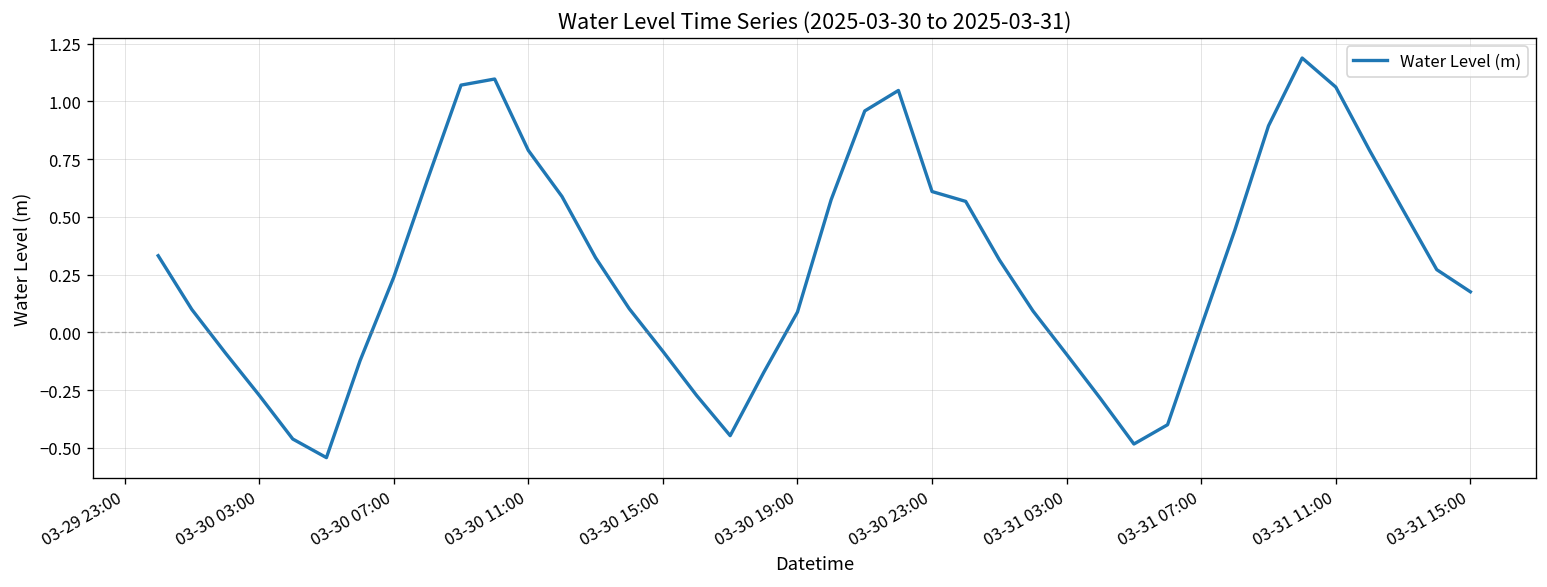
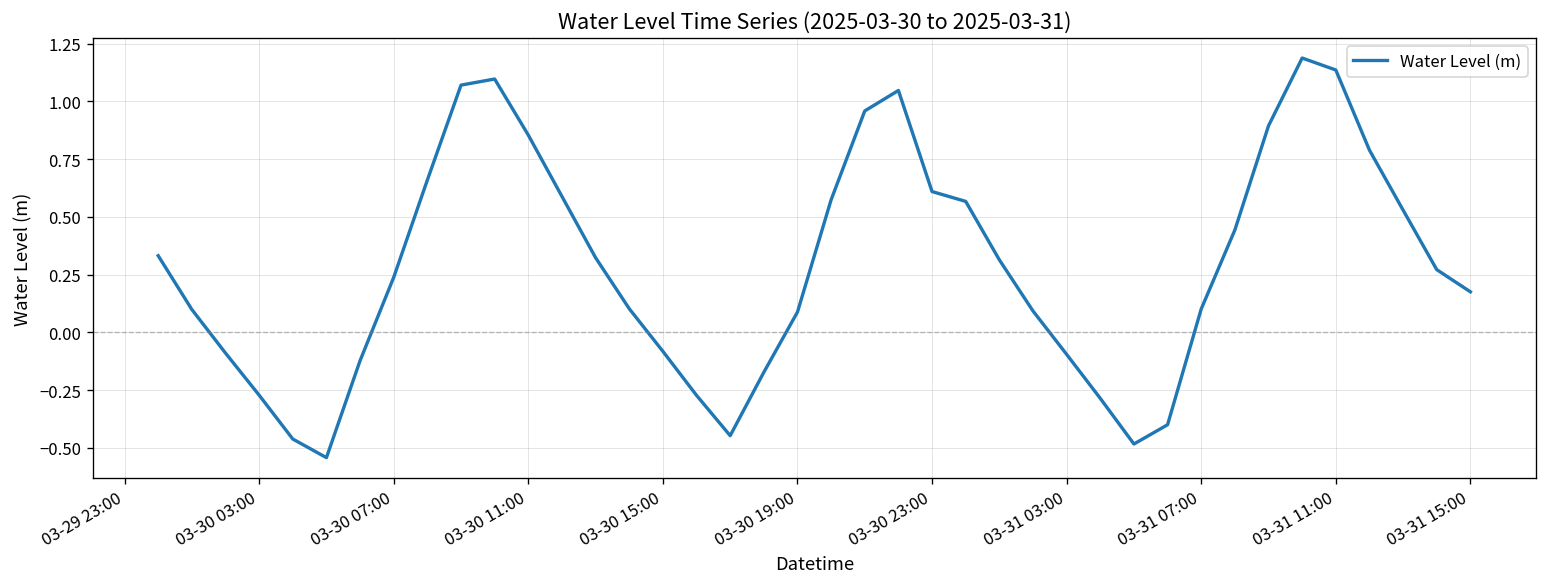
  {
    "03-30 03:00": -0.27,
    "03-30 07:00": 0.24,
-   "03-30 11:00": 0.79,
+   "03-30 11:00": 0.85,
    "03-30 15:00": -0.08,
    "03-30 19:00": 0.09,
    "03-30 23:00": 0.61,
    "03-31 03:00": -0.10,
-   "03-31 07:00": 0.03,
-   "03-31 11:00": 1.06,
+   "03-31 07:00": 0.10,
+   "03-31 11:00": 1.14,
    "03-31 15:00": 0.18
  }
